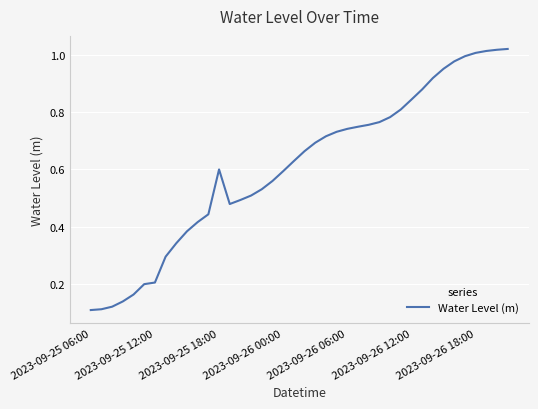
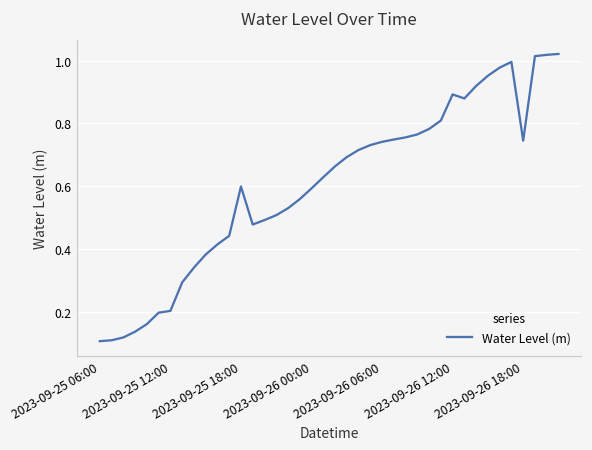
  {
    "2023-09-25 06:00": 0.11,
    "2023-09-25 12:00": 0.20,
    "2023-09-25 18:00": 0.60,
    "2023-09-26 00:00": 0.59,
    "2023-09-26 06:00": 0.74,
-   "2023-09-26 12:00": 0.84,
-   "2023-09-26 18:00": 1.01
+   "2023-09-26 12:00": 0.89,
+   "2023-09-26 18:00": 0.75
  }
